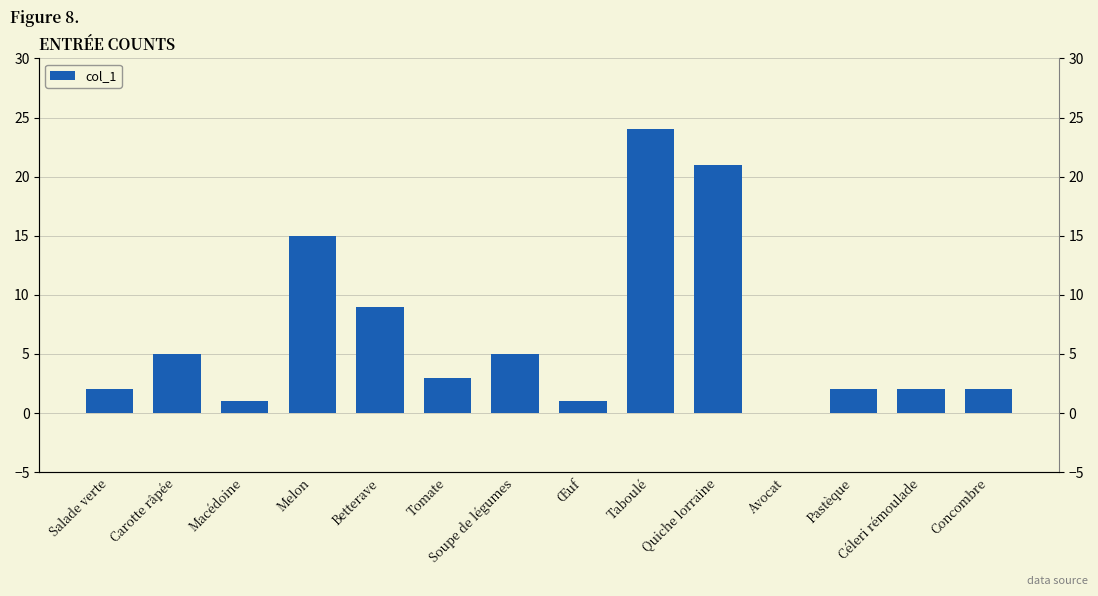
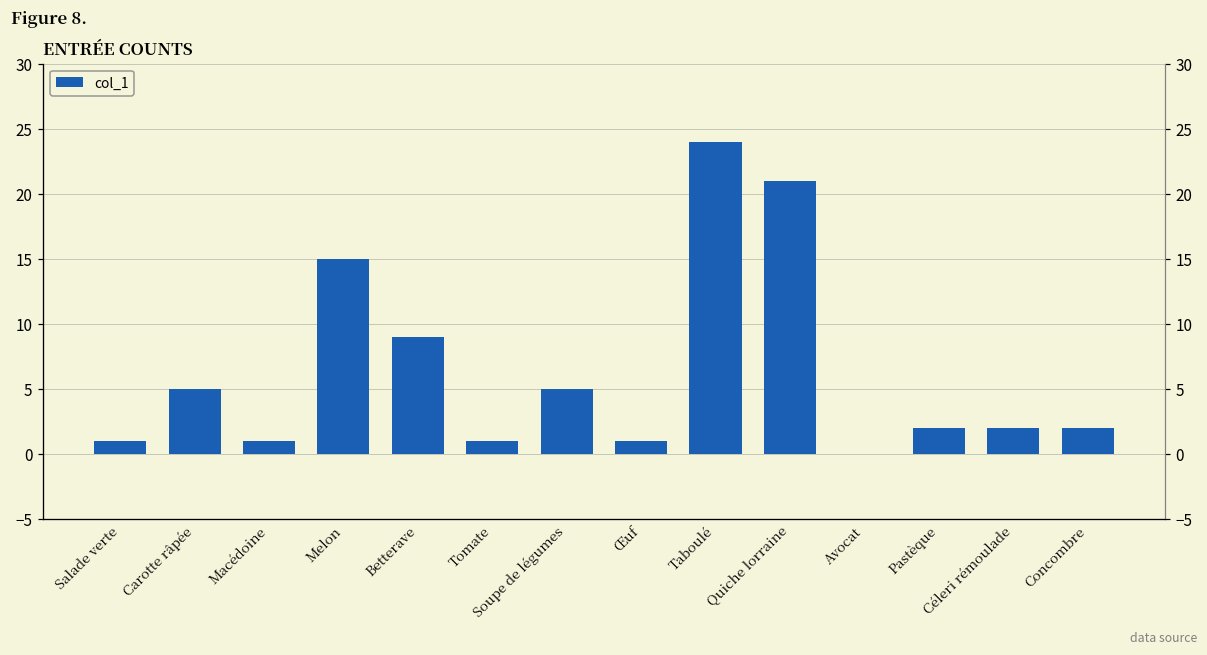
  {
-   "Salade verte": 2,
+   "Salade verte": 1,
    "Carotte râpée": 5,
    "Macédoine": 1,
    "Melon": 15,
    "Betterave": 9,
-   "Tomate": 3,
+   "Tomate": 1,
    "Soupe de légumes": 5,
    "Œuf": 1,
    "Taboulé": 24,
    "Quiche lorraine": 21,
    "Avocat": 0,
    "Pastèque": 2,
    "Céleri rémoulade": 2,
    "Concombre": 2
  }
